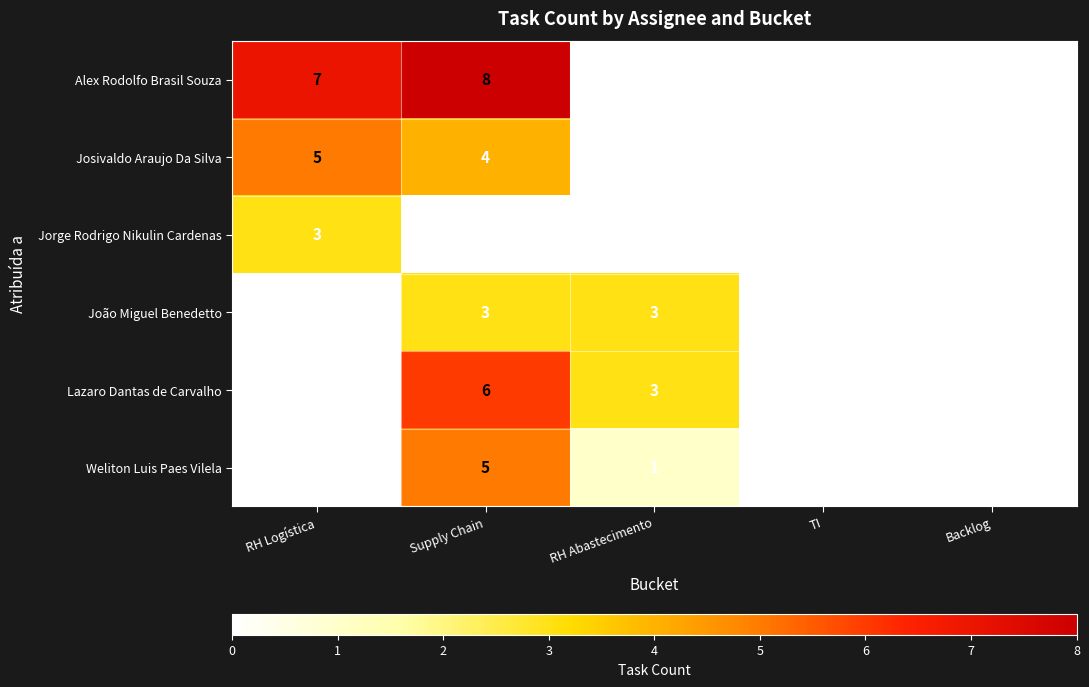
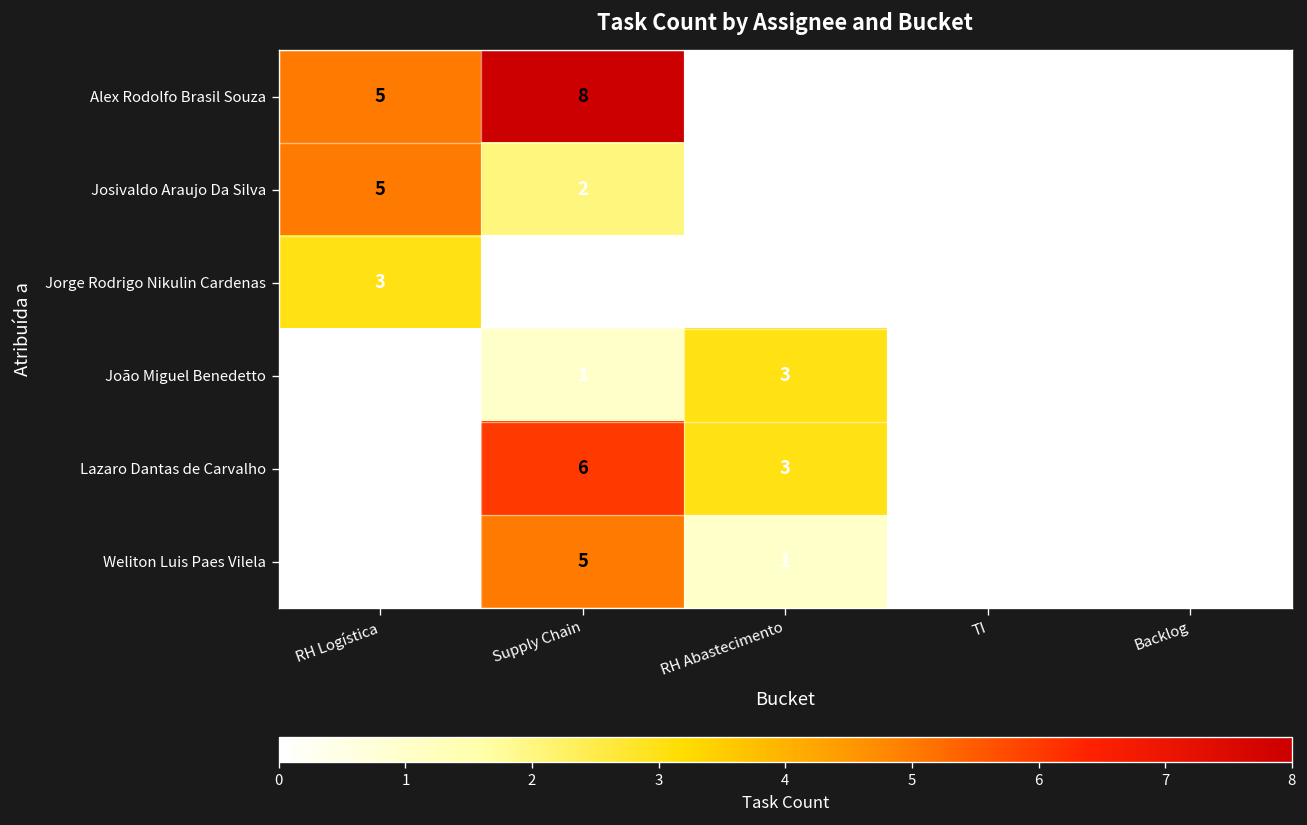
  {
    "Alex Rodolfo Brasil Souza": {
-     "RH Logística": 7,
+     "RH Logística": 5,
      "Supply Chain": 8
    },
    "Josivaldo Araujo Da Silva": {
      "RH Logística": 5,
-     "Supply Chain": 4
+     "Supply Chain": 2
    },
    "Jorge Rodrigo Nikulin Cardenas": {
      "RH Logística": 3
    },
    "João Miguel Benedetto": {
-     "Supply Chain": 3,
+     "Supply Chain": 1,
      "RH Abastecimento": 3
    },
    "Lazaro Dantas de Carvalho": {
      "Supply Chain": 6,
      "RH Abastecimento": 3
    },
    "Weliton Luis Paes Vilela": {
      "Supply Chain": 5,
      "RH Abastecimento": 1
    }
  }
